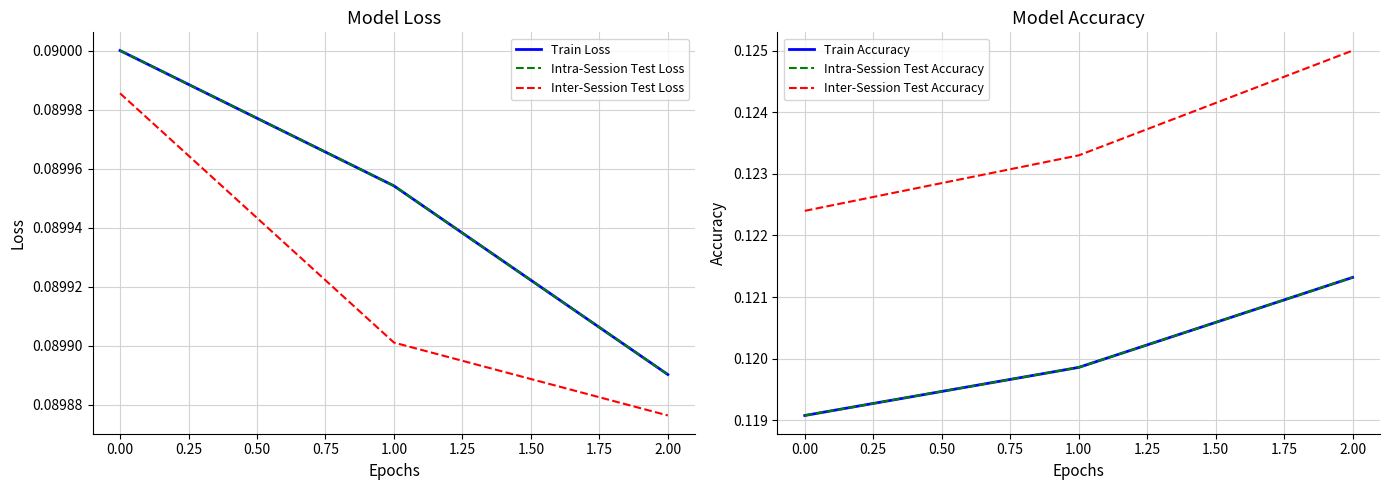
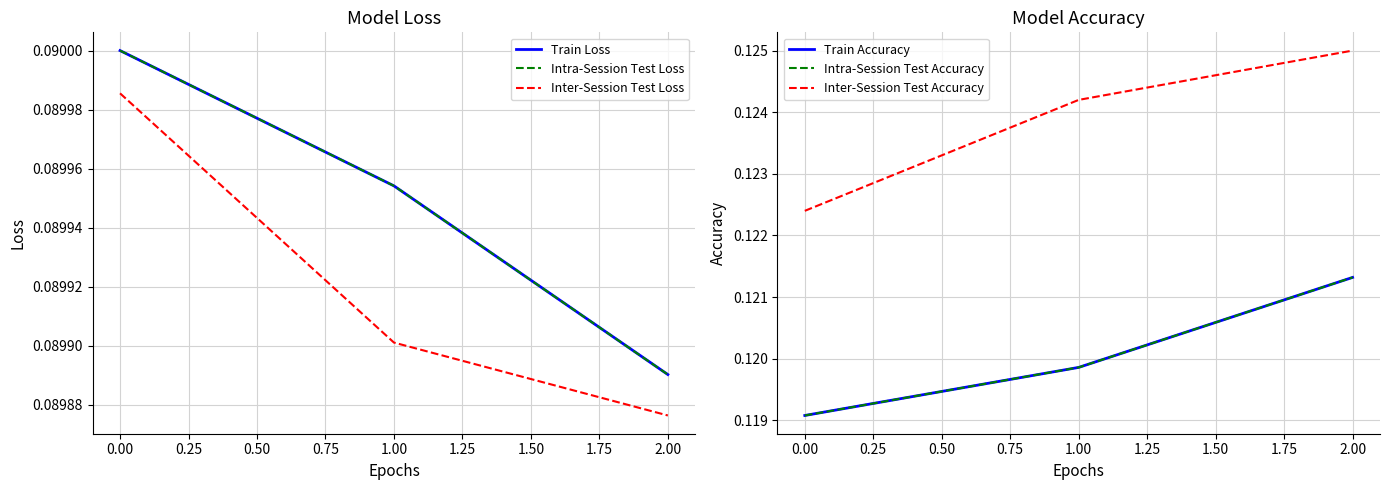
  {
    "Model Loss": {
      "Intra-Session Test Loss": {
        "0.00": 0.090000,
        "1.00": 0.089954,
        "2.00": 0.089890
      },
      "Inter-Session Test Loss": {
        "0.00": 0.089986,
        "1.00": 0.089901,
        "2.00": 0.089876
      }
    },
    "Model Accuracy": {
      "Intra-Session Test Accuracy": {
        "0.00": 0.1191,
        "1.00": 0.1199,
        "2.00": 0.1213
      },
      "Inter-Session Test Accuracy": {
        "0.00": 0.1224,
-       "1.00": 0.1233,
+       "1.00": 0.1242,
        "2.00": 0.1250
      }
    }
  }
